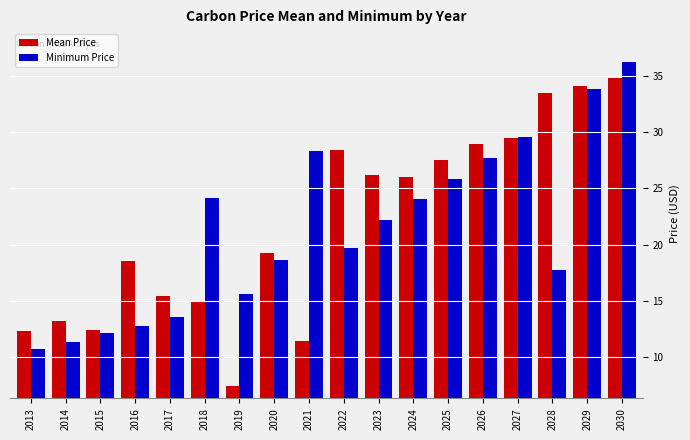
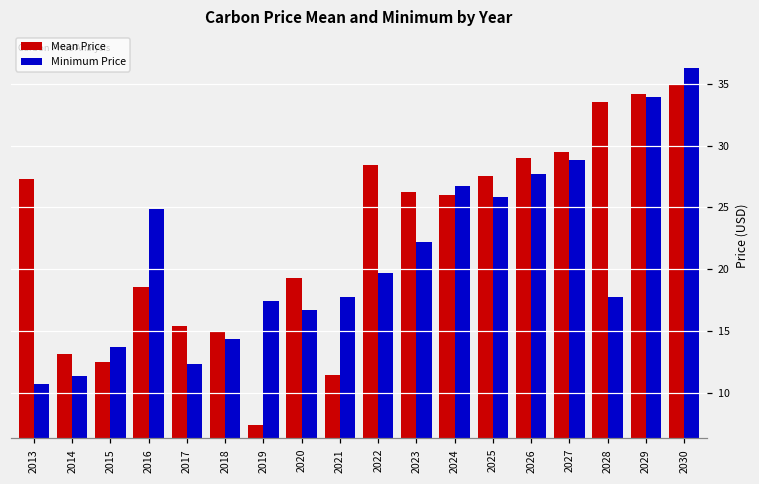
  {
    "Mean Price": {
-     "2013": 12.3,
+     "2013": 27.3,
      "2014": 13.2,
      "2015": 12.4,
      "2016": 18.5,
      "2017": 15.4,
      "2018": 14.9,
      "2019": 7.4,
      "2020": 19.3,
      "2021": 11.4,
      "2022": 28.5,
      "2023": 26.2,
      "2024": 26.0,
      "2025": 27.5,
      "2026": 29.0,
      "2027": 29.5,
      "2028": 33.5,
      "2029": 34.1,
      "2030": 34.9
    },
    "Minimum Price": {
      "2013": 10.7,
      "2014": 11.3,
-     "2015": 12.1,
-     "2016": 12.7,
-     "2017": 13.6,
-     "2018": 24.1,
-     "2019": 15.6,
-     "2020": 18.6,
-     "2021": 28.3,
+     "2015": 13.7,
+     "2016": 24.8,
+     "2017": 12.3,
+     "2018": 14.4,
+     "2019": 17.4,
+     "2020": 16.7,
+     "2021": 17.7,
      "2022": 19.7,
      "2023": 22.2,
-     "2024": 24.1,
+     "2024": 26.7,
      "2025": 25.9,
      "2026": 27.7,
-     "2027": 29.6,
+     "2027": 28.8,
      "2028": 17.7,
      "2029": 33.9,
      "2030": 36.3
    }
  }
